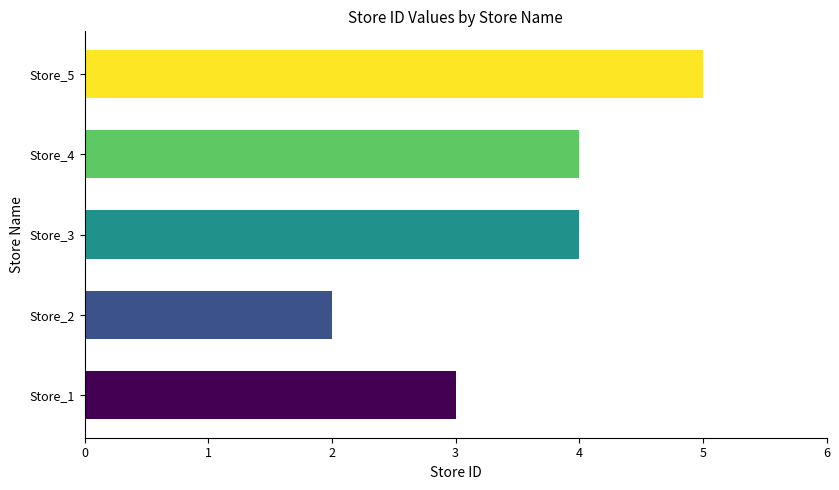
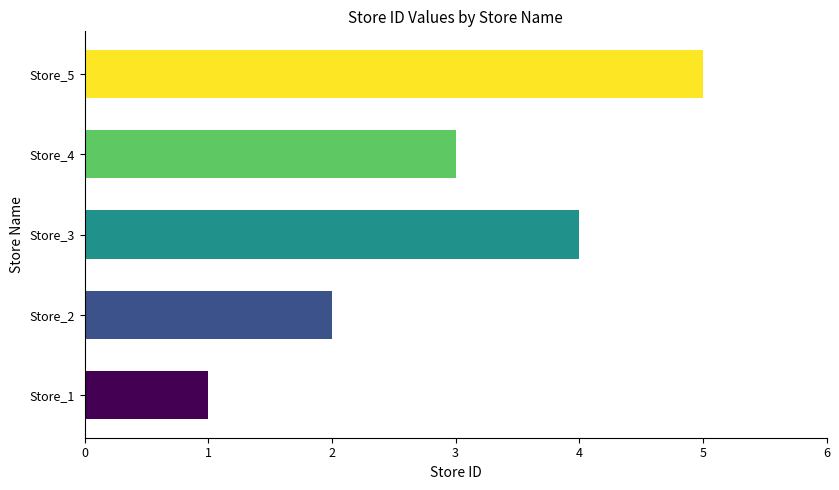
  {
    "Store_5": 5,
-   "Store_4": 4,
+   "Store_4": 3,
    "Store_3": 4,
    "Store_2": 2,
-   "Store_1": 3
+   "Store_1": 1
  }
